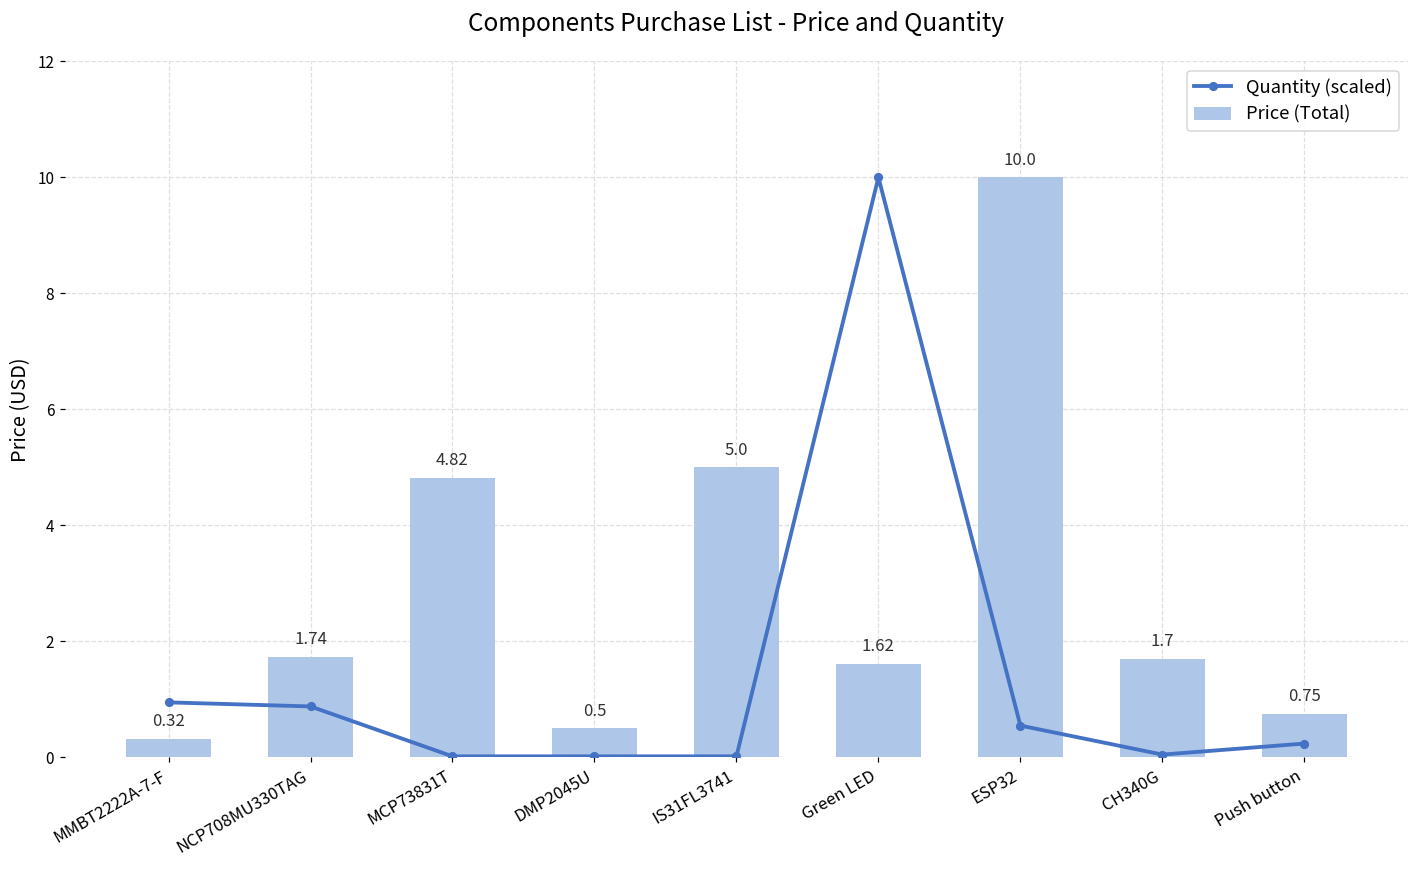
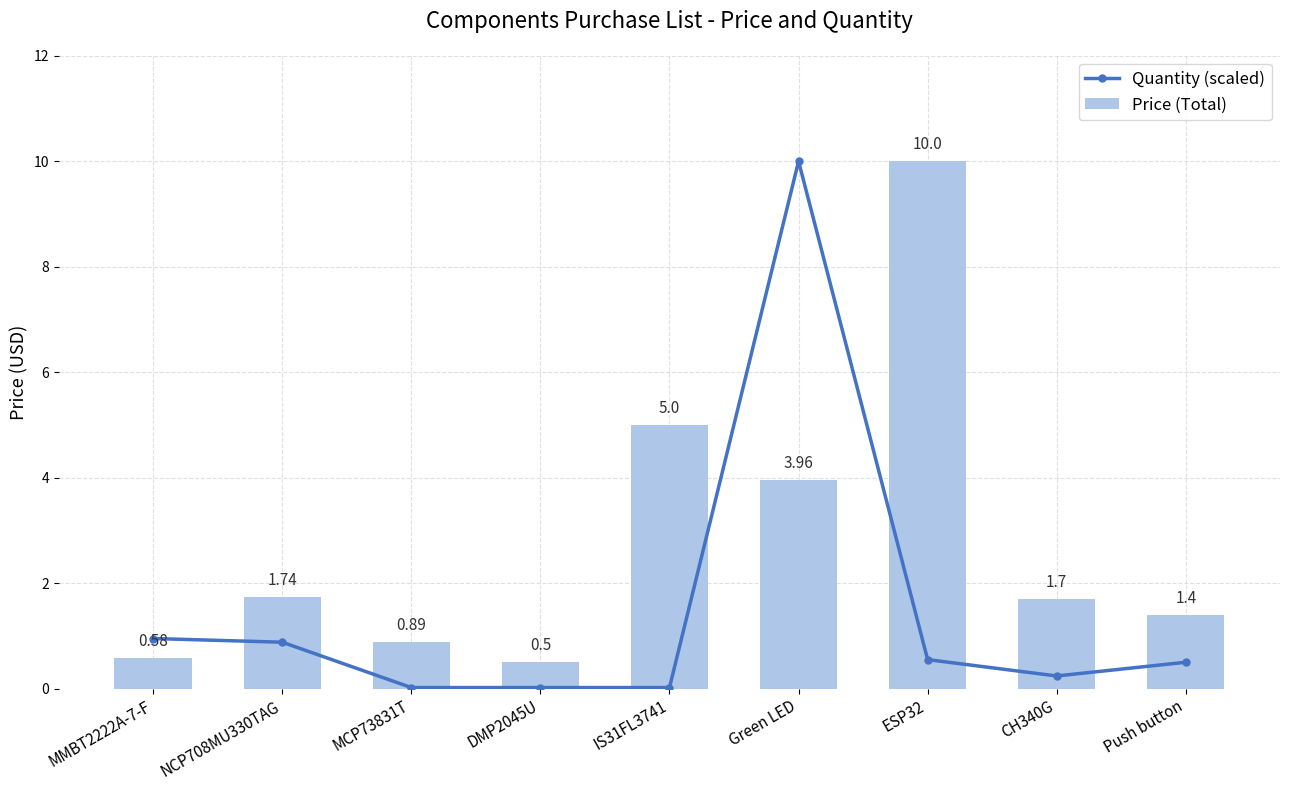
  {
    "Price (Total)": {
-     "MMBT2222A-7-F": 0.32,
+     "MMBT2222A-7-F": 0.58,
      "NCP708MU330TAG": 1.74,
-     "MCP73831T": 4.82,
+     "MCP73831T": 0.89,
      "DMP2045U": 0.5,
      "IS31FL3741": 5.0,
-     "Green LED": 1.62,
+     "Green LED": 3.96,
      "ESP32": 10.0,
      "CH340G": 1.7,
-     "Push button": 0.75
+     "Push button": 1.4
    },
    "Quantity (scaled)": {
      "NCP708MU330TAG": 0.9,
      "MCP73831T": 0.0,
      "DMP2045U": 0.0,
      "IS31FL3741": 0.0,
      "Green LED": 10.0,
      "ESP32": 0.6,
-     "CH340G": 0.1,
-     "Push button": 0.2
+     "CH340G": 0.2,
+     "Push button": 0.5
    }
  }
